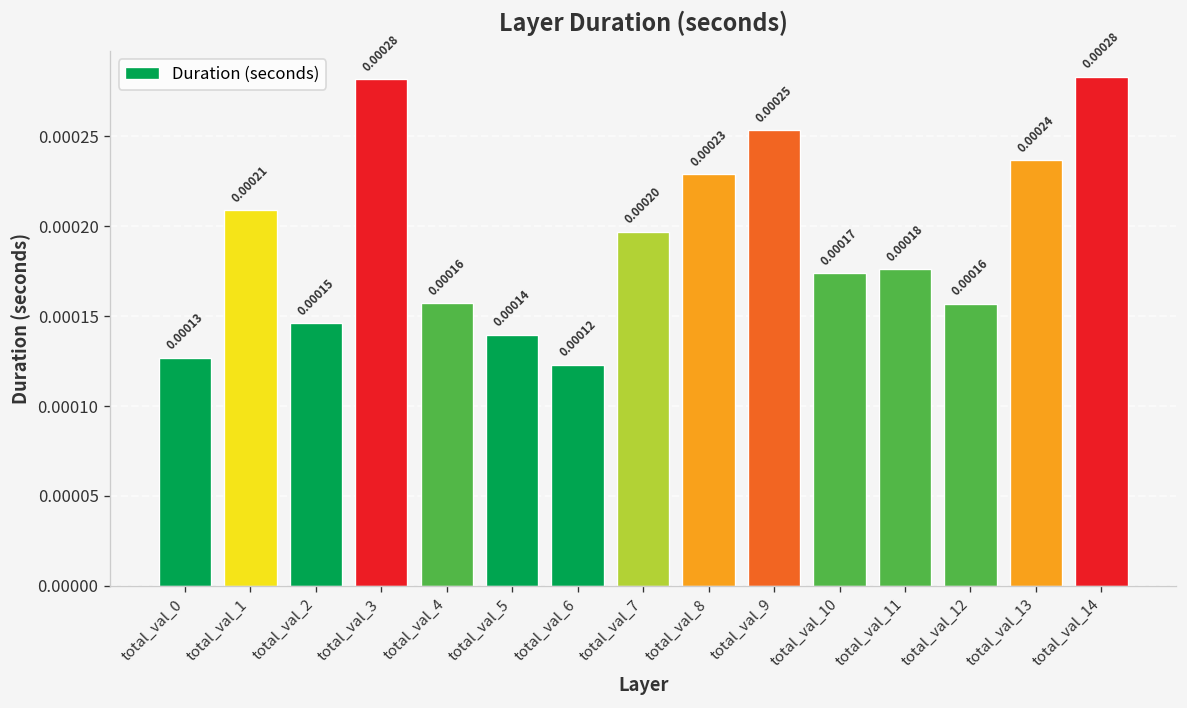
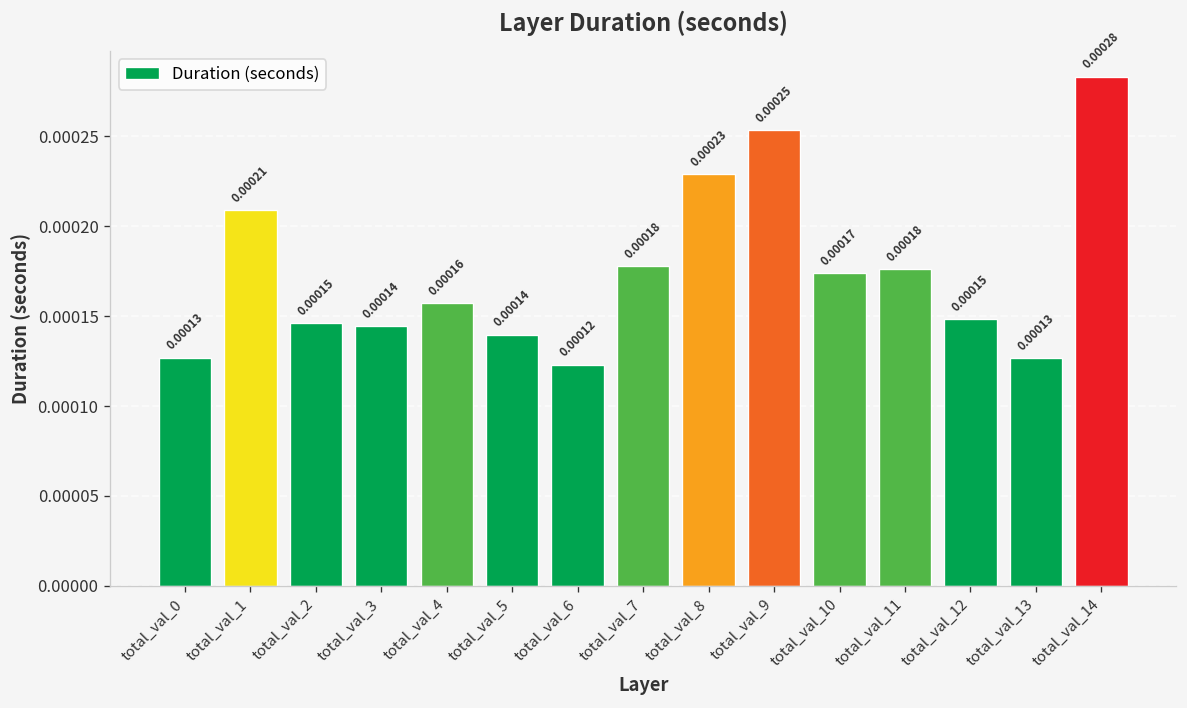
  {
    "total_val_0": 0.00013,
    "total_val_1": 0.00021,
    "total_val_2": 0.00015,
-   "total_val_3": 0.00028,
+   "total_val_3": 0.00014,
    "total_val_4": 0.00016,
    "total_val_5": 0.00014,
    "total_val_6": 0.00012,
-   "total_val_7": 0.00020,
+   "total_val_7": 0.00018,
    "total_val_8": 0.00023,
    "total_val_9": 0.00025,
    "total_val_10": 0.00017,
    "total_val_11": 0.00018,
-   "total_val_12": 0.00016,
-   "total_val_13": 0.00024,
+   "total_val_12": 0.00015,
+   "total_val_13": 0.00013,
    "total_val_14": 0.00028
  }
